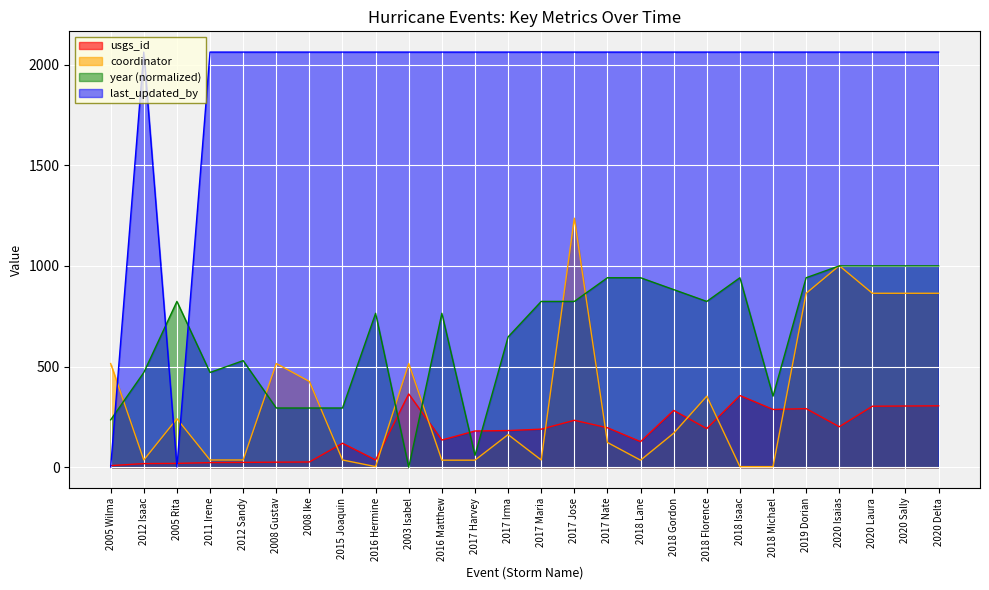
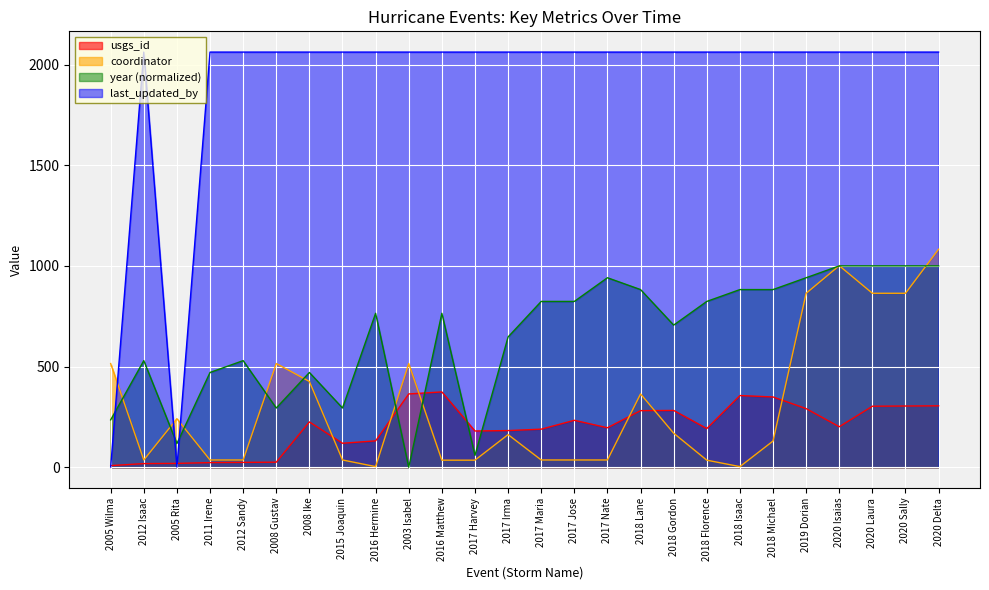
  {
    "usgs_id": {
      "2012 Isaac": 20,
      "2005 Rita": 20,
      "2011 Irene": 20,
      "2008 Gustav": 30,
-     "2008 Ike": 30,
+     "2008 Ike": 230,
      "2015 Joaquin": 120,
-     "2016 Hermine": 40,
+     "2016 Hermine": 130,
      "2003 Isabel": 360,
-     "2016 Matthew": 140,
+     "2016 Matthew": 370,
      "2017 Harvey": 180,
      "2017 Irma": 180,
      "2017 Maria": 190,
      "2017 Jose": 230,
      "2017 Nate": 200,
-     "2018 Lane": 130,
+     "2018 Lane": 280,
      "2018 Gordon": 280,
      "2018 Florence": 190,
      "2018 Isaac": 360,
-     "2018 Michael": 290,
+     "2018 Michael": 350,
      "2019 Dorian": 290,
      "2020 Isaias": 200,
      "2020 Laura": 300,
      "2020 Sally": 300,
      "2020 Delta": 310
    },
    "coordinator": {
      "2005 Wilma": 520,
      "2012 Isaac": 40,
      "2005 Rita": 240,
      "2011 Irene": 40,
      "2008 Gustav": 520,
      "2008 Ike": 430,
      "2015 Joaquin": 40,
      "2016 Hermine": 0,
      "2003 Isabel": 520,
      "2016 Matthew": 40,
      "2017 Harvey": 40,
      "2017 Irma": 160,
      "2017 Maria": 40,
-     "2017 Jose": 1240,
-     "2017 Nate": 120,
-     "2018 Lane": 40,
+     "2017 Jose": 40,
+     "2017 Nate": 40,
+     "2018 Lane": 360,
      "2018 Gordon": 170,
-     "2018 Florence": 350,
+     "2018 Florence": 40,
      "2018 Isaac": 0,
-     "2018 Michael": 0,
+     "2018 Michael": 130,
      "2019 Dorian": 860,
      "2020 Laura": 860,
      "2020 Sally": 860,
-     "2020 Delta": 860
+     "2020 Delta": 1080
    },
    "year (normalized)": {
      "2005 Wilma": 240,
-     "2012 Isaac": 470,
-     "2005 Rita": 820,
+     "2012 Isaac": 530,
+     "2005 Rita": 120,
      "2011 Irene": 470,
      "2012 Sandy": 530,
      "2008 Gustav": 290,
-     "2008 Ike": 290,
+     "2008 Ike": 470,
      "2015 Joaquin": 290,
      "2016 Hermine": 760,
      "2003 Isabel": 0,
      "2016 Matthew": 760,
      "2017 Harvey": 60,
      "2017 Irma": 650,
      "2017 Maria": 820,
      "2017 Jose": 820,
      "2017 Nate": 940,
-     "2018 Lane": 940,
-     "2018 Gordon": 880,
+     "2018 Lane": 880,
+     "2018 Gordon": 710,
      "2018 Florence": 820,
-     "2018 Isaac": 940,
-     "2018 Michael": 350,
+     "2018 Isaac": 880,
+     "2018 Michael": 880,
      "2019 Dorian": 940,
      "2020 Laura": 1000,
      "2020 Sally": 1000,
      "2020 Delta": 1000
    },
    "last_updated_by": {
      "2005 Rita": 0,
      "2011 Irene": 2060,
      "2012 Sandy": 2060,
      "2008 Gustav": 2060,
      "2008 Ike": 2060,
      "2015 Joaquin": 2060,
      "2016 Hermine": 2060,
      "2003 Isabel": 2060,
      "2016 Matthew": 2060,
      "2017 Harvey": 2060,
      "2017 Irma": 2060,
      "2017 Maria": 2060,
      "2017 Jose": 2060,
      "2017 Nate": 2060,
      "2018 Lane": 2060,
      "2018 Gordon": 2060,
      "2018 Florence": 2060,
      "2018 Isaac": 2060,
      "2018 Michael": 2060,
      "2019 Dorian": 2060,
      "2020 Isaias": 2060,
      "2020 Laura": 2060,
      "2020 Sally": 2060,
      "2020 Delta": 2060
    }
  }
